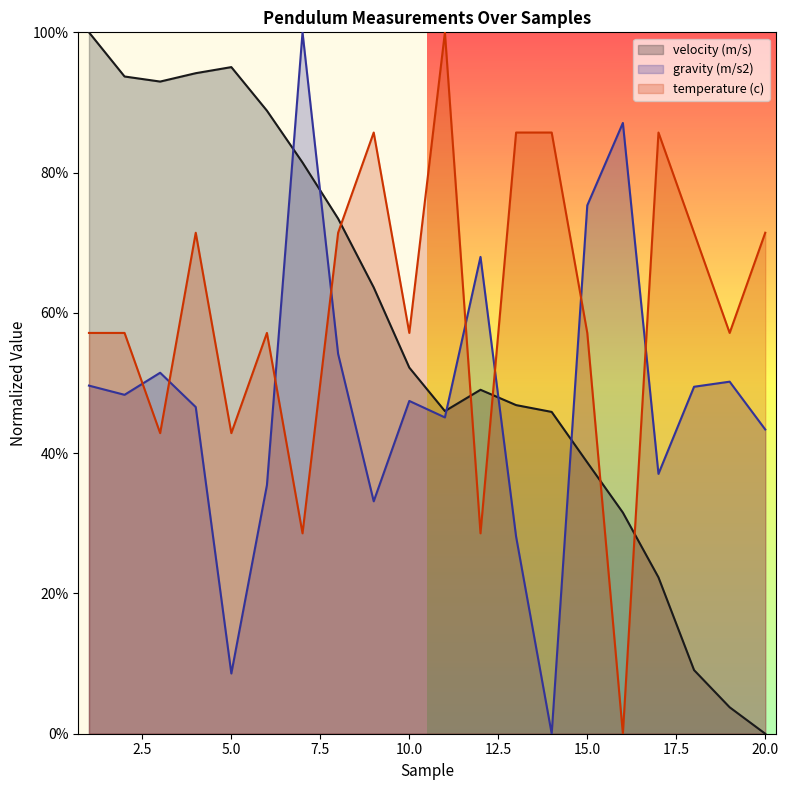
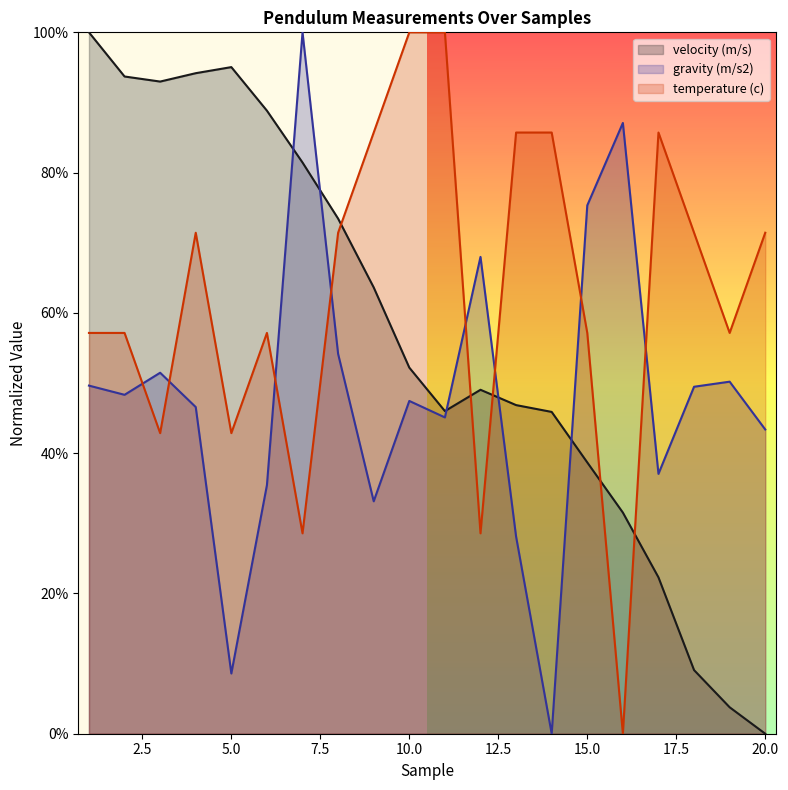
  {
    "temperature (c)": {
      "5.0": "43%",
-     "10.0": "57%",
+     "10.0": "100%",
      "15.0": "57%",
      "20.0": "71%"
    }
  }
